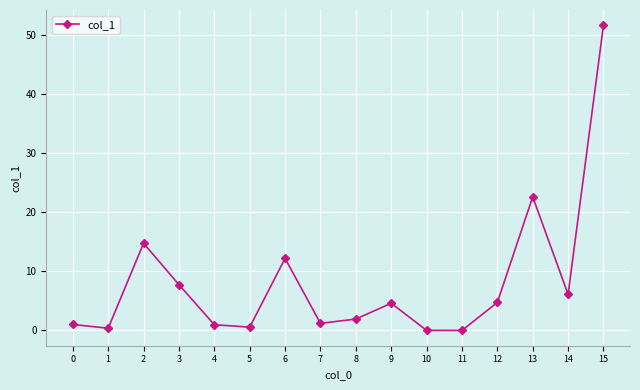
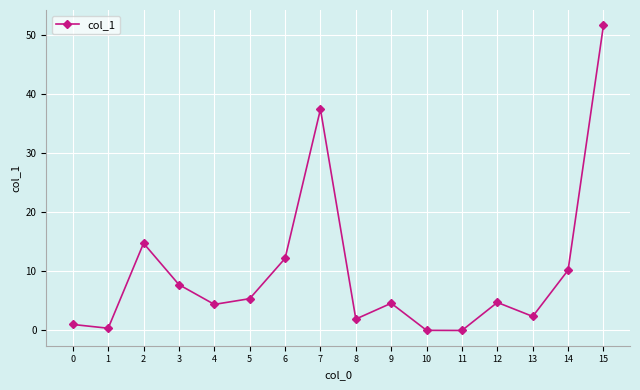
  {
    "0": 1,
    "1": 0,
    "2": 15,
    "3": 8,
-   "4": 1,
-   "5": 1,
+   "4": 4,
+   "5": 5,
    "6": 12,
-   "7": 1,
+   "7": 37,
    "8": 2,
    "9": 5,
    "10": 0,
    "11": 0,
    "12": 5,
-   "13": 23,
-   "14": 6,
+   "13": 2,
+   "14": 10,
    "15": 52
  }
